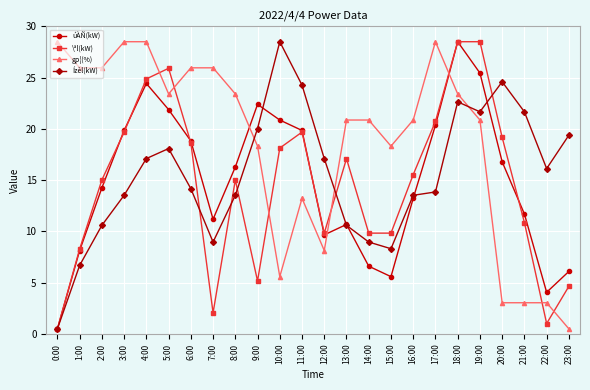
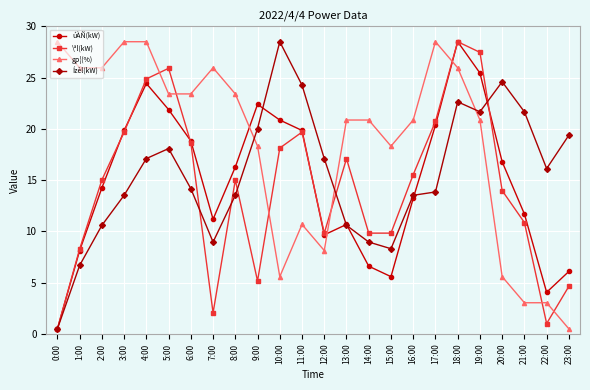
  {
    "\\ªl(kW)": {
      "2:00": 15.0,
      "4:00": 24.9,
      "5:00": 25.9,
      "7:00": 2.1,
      "8:00": 15.0,
      "9:00": 5.2,
      "10:00": 18.1,
      "13:00": 17.1,
      "14:00": 9.8,
      "15:00": 9.8,
      "16:00": 15.5,
      "17:00": 20.7,
-     "19:00": 28.5,
-     "20:00": 19.2,
+     "19:00": 27.5,
+     "20:00": 14.0,
      "21:00": 10.9,
      "22:00": 1.0,
      "23:00": 4.6
    },
    "gp¦(%)": {
      "3:00": 28.5,
      "4:00": 28.5,
      "5:00": 23.4,
-     "6:00": 26.0,
+     "6:00": 23.4,
      "7:00": 26.0,
      "8:00": 23.4,
      "9:00": 18.3,
      "10:00": 5.6,
-     "11:00": 13.2,
+     "11:00": 10.7,
      "12:00": 8.1,
      "13:00": 20.9,
      "14:00": 20.9,
      "15:00": 18.3,
      "16:00": 20.9,
      "17:00": 28.5,
-     "18:00": 23.4,
+     "18:00": 26.0,
      "19:00": 20.9,
-     "20:00": 3.0,
+     "20:00": 5.6,
      "21:00": 3.0,
      "22:00": 3.0,
      "23:00": 0.5
    }
  }
